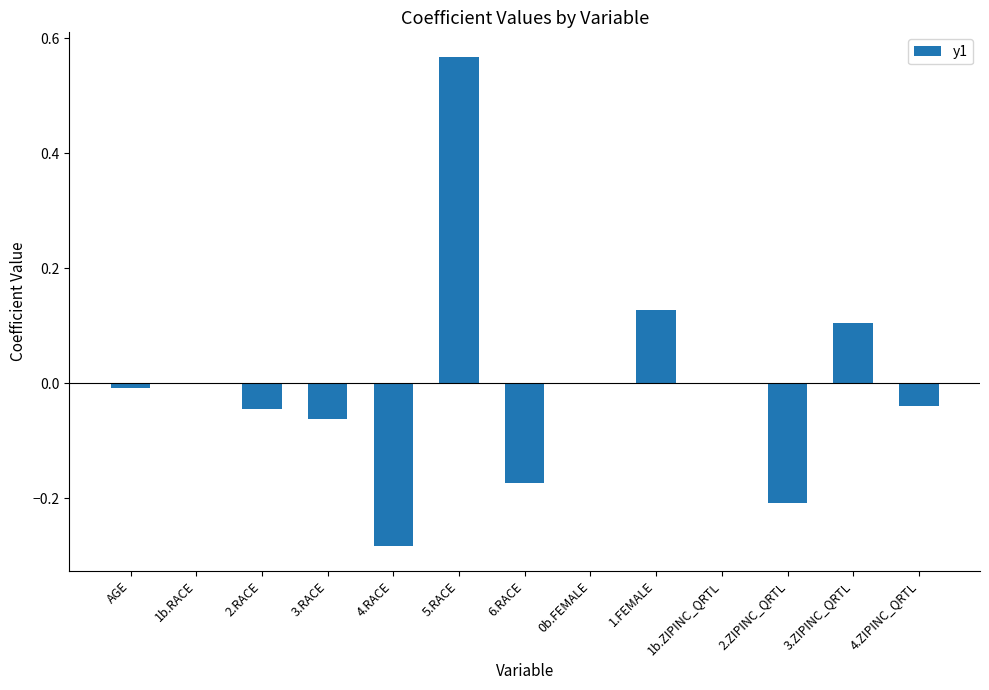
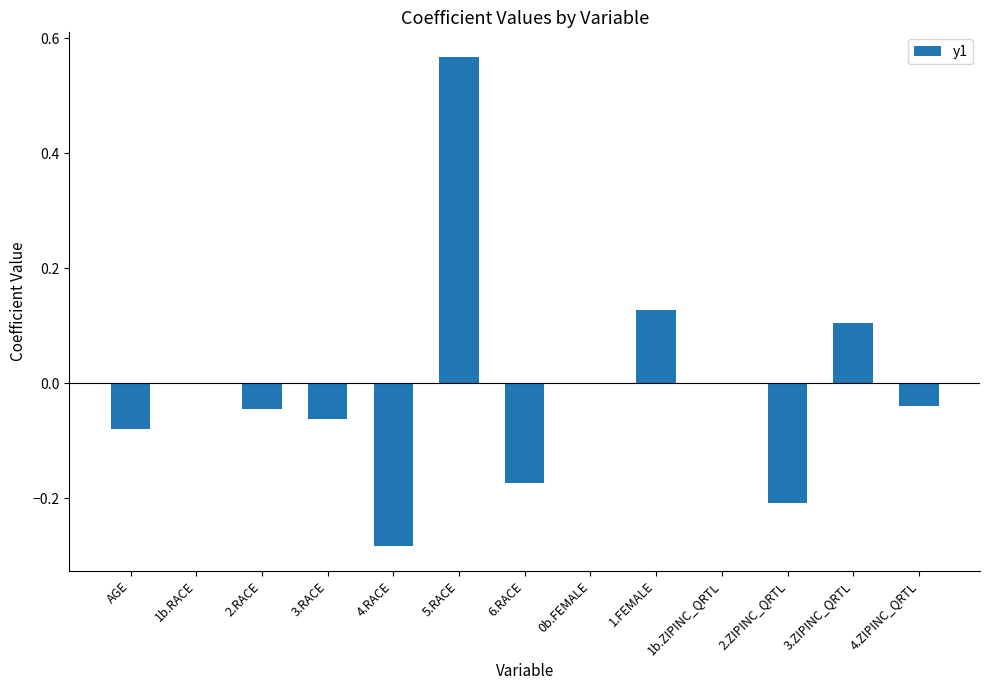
  {
-   "AGE": -0.01,
+   "AGE": -0.08,
    "1b.RACE": 0.00,
    "2.RACE": -0.04,
    "3.RACE": -0.06,
    "4.RACE": -0.28,
    "5.RACE": 0.57,
    "6.RACE": -0.17,
    "0b.FEMALE": 0.00,
    "1.FEMALE": 0.13,
    "1b.ZIPINC_QRTL": 0.00,
    "2.ZIPINC_QRTL": -0.21,
    "3.ZIPINC_QRTL": 0.11,
    "4.ZIPINC_QRTL": -0.04
  }
